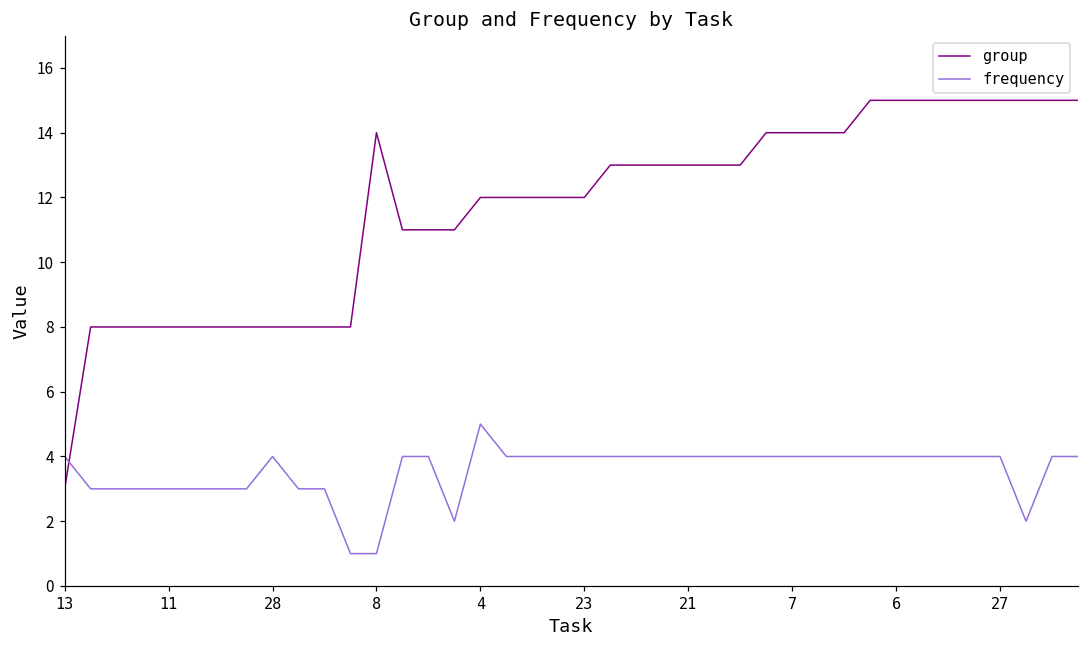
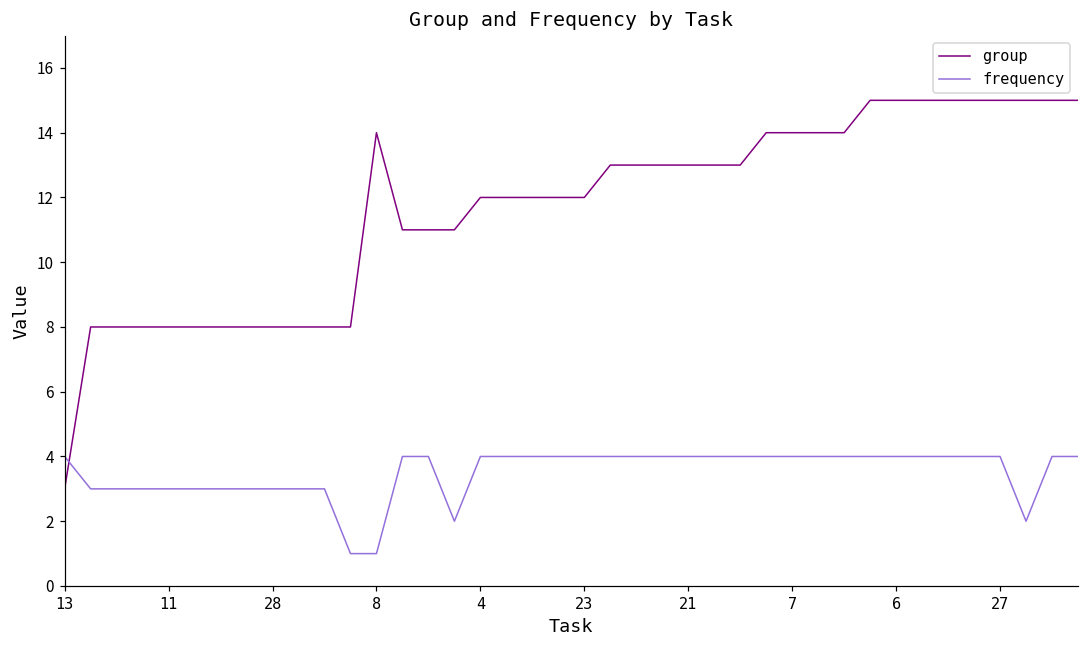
  {
    "group": {
      "28": 8,
      "8": 14,
      "4": 12
    },
    "frequency": {
-     "28": 4,
+     "28": 3,
      "8": 1,
-     "4": 5
+     "4": 4
    }
  }
